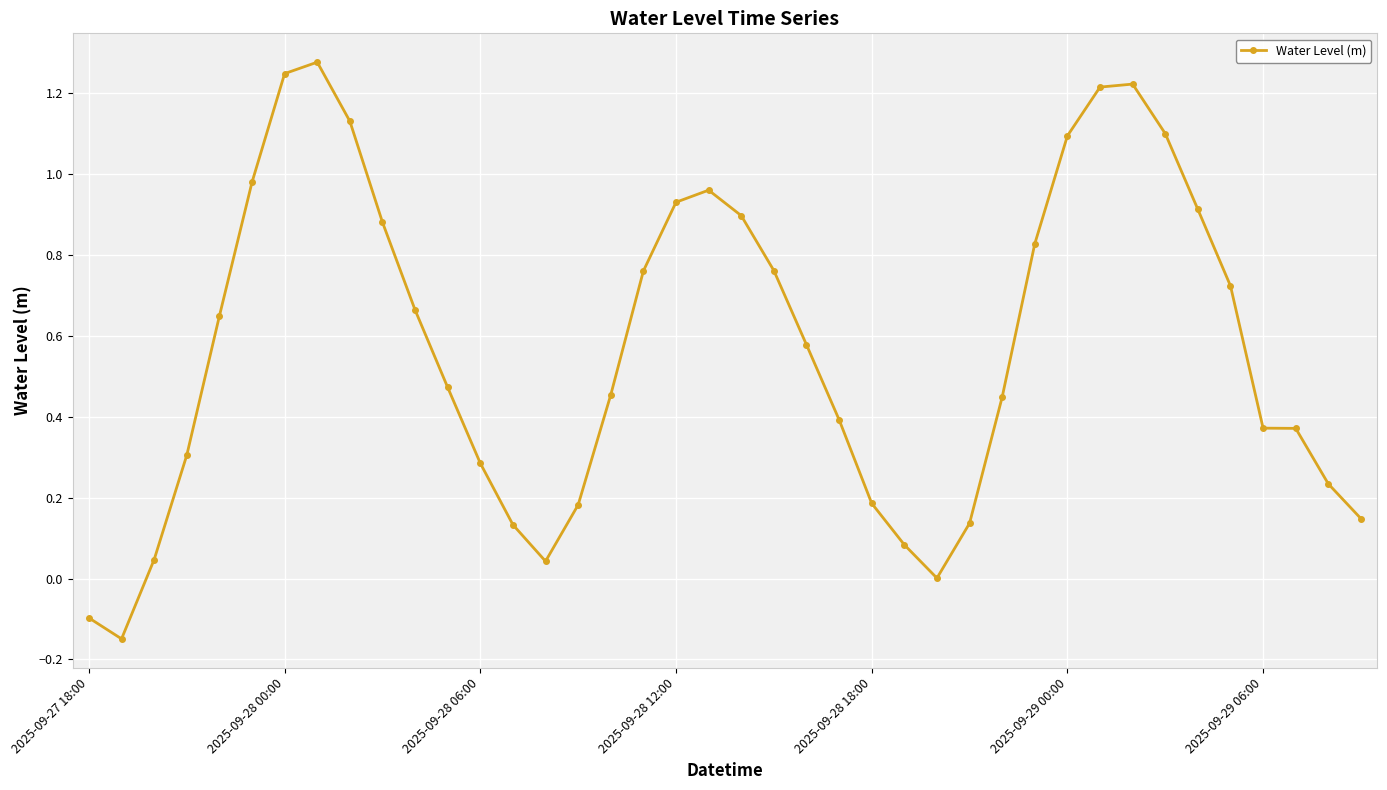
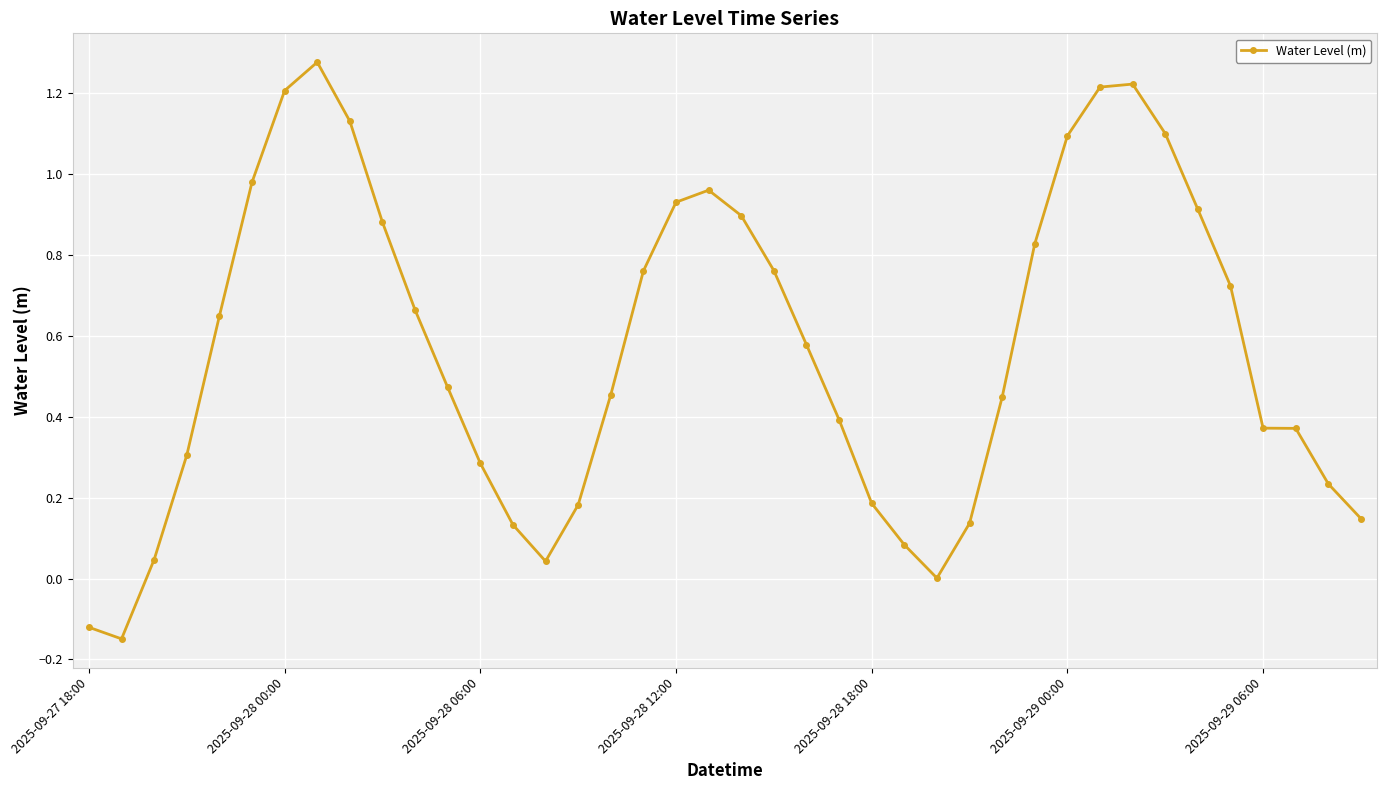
  {
-   "2025-09-27 18:00": -0.10,
-   "2025-09-28 00:00": 1.25,
+   "2025-09-27 18:00": -0.12,
+   "2025-09-28 00:00": 1.21,
    "2025-09-28 06:00": 0.29,
    "2025-09-28 12:00": 0.93,
    "2025-09-28 18:00": 0.19,
    "2025-09-29 00:00": 1.10,
    "2025-09-29 06:00": 0.37
  }
